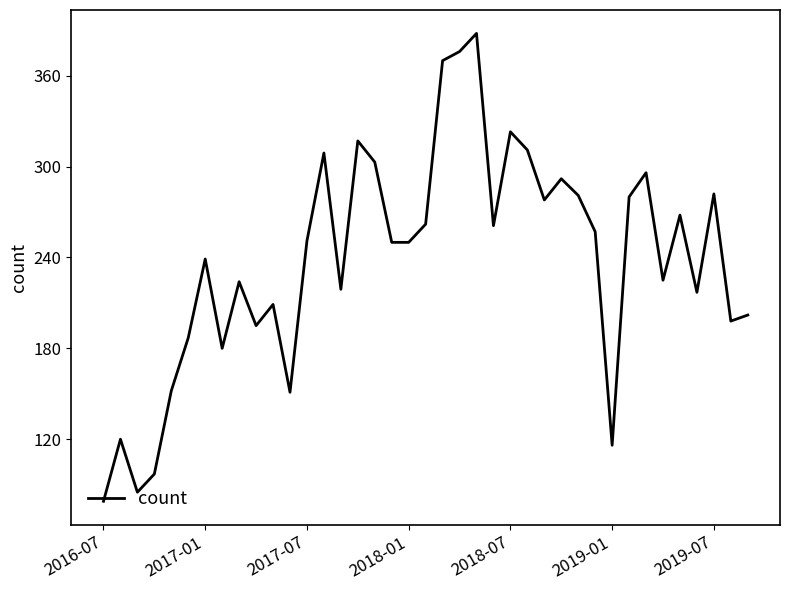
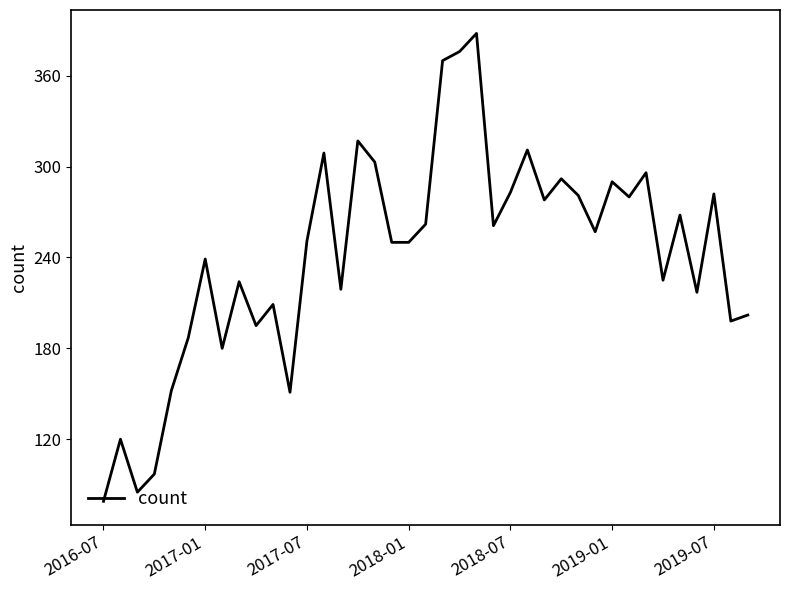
  {
    "2016-07": 79,
    "2017-01": 239,
    "2017-07": 251,
    "2018-01": 250,
-   "2018-07": 323,
-   "2019-01": 116,
+   "2018-07": 283,
+   "2019-01": 290,
    "2019-07": 282
  }
